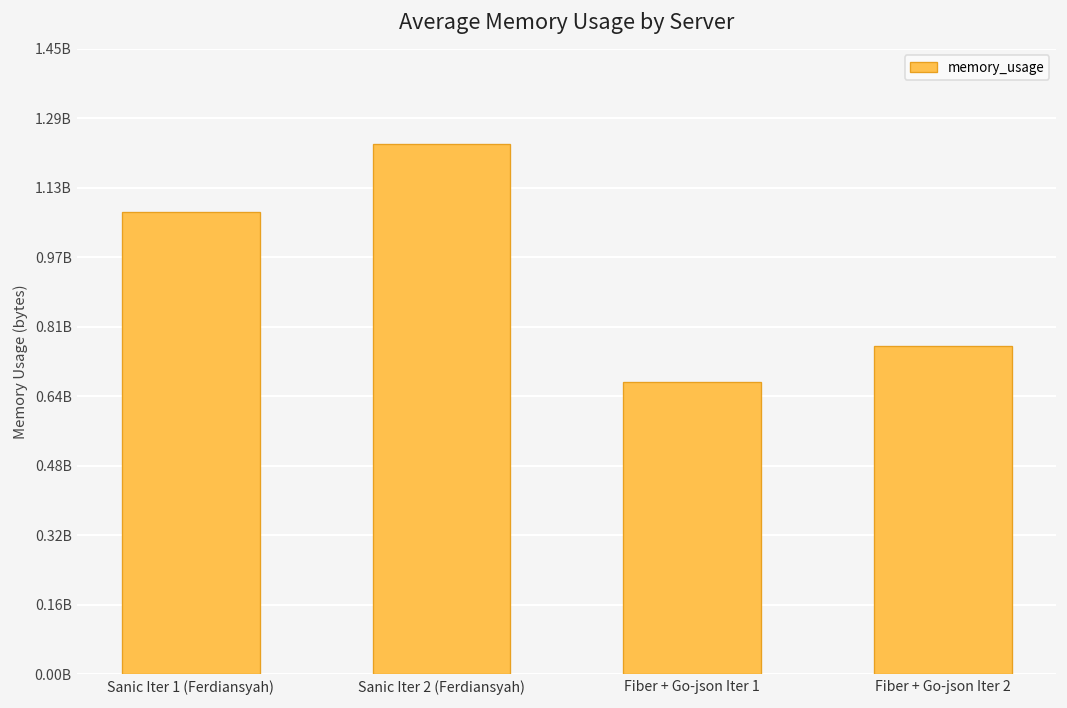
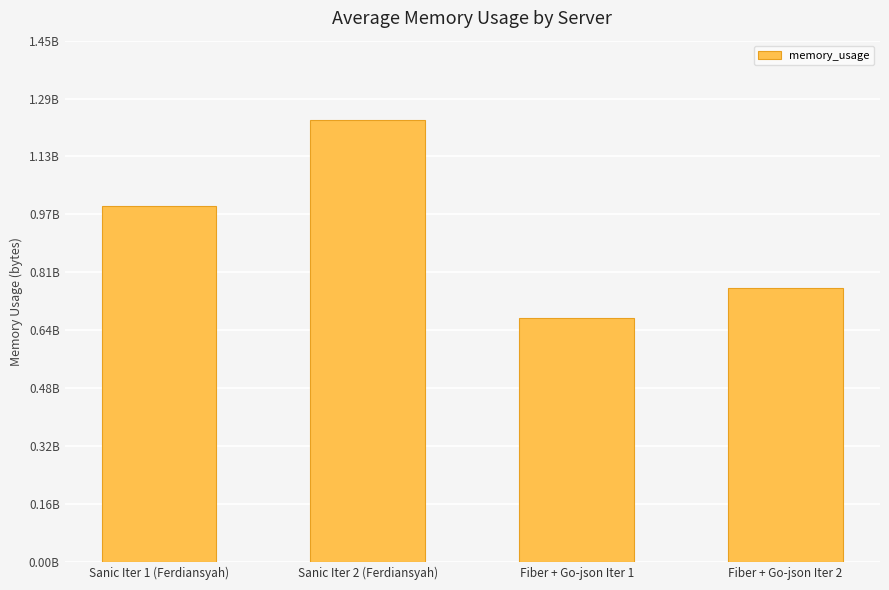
  {
-   "Sanic Iter 1 (Ferdiansyah)": 1070000000,
+   "Sanic Iter 1 (Ferdiansyah)": 990000000,
    "Sanic Iter 2 (Ferdiansyah)": 1230000000,
    "Fiber + Go-json Iter 1": 680000000,
    "Fiber + Go-json Iter 2": 760000000
  }
